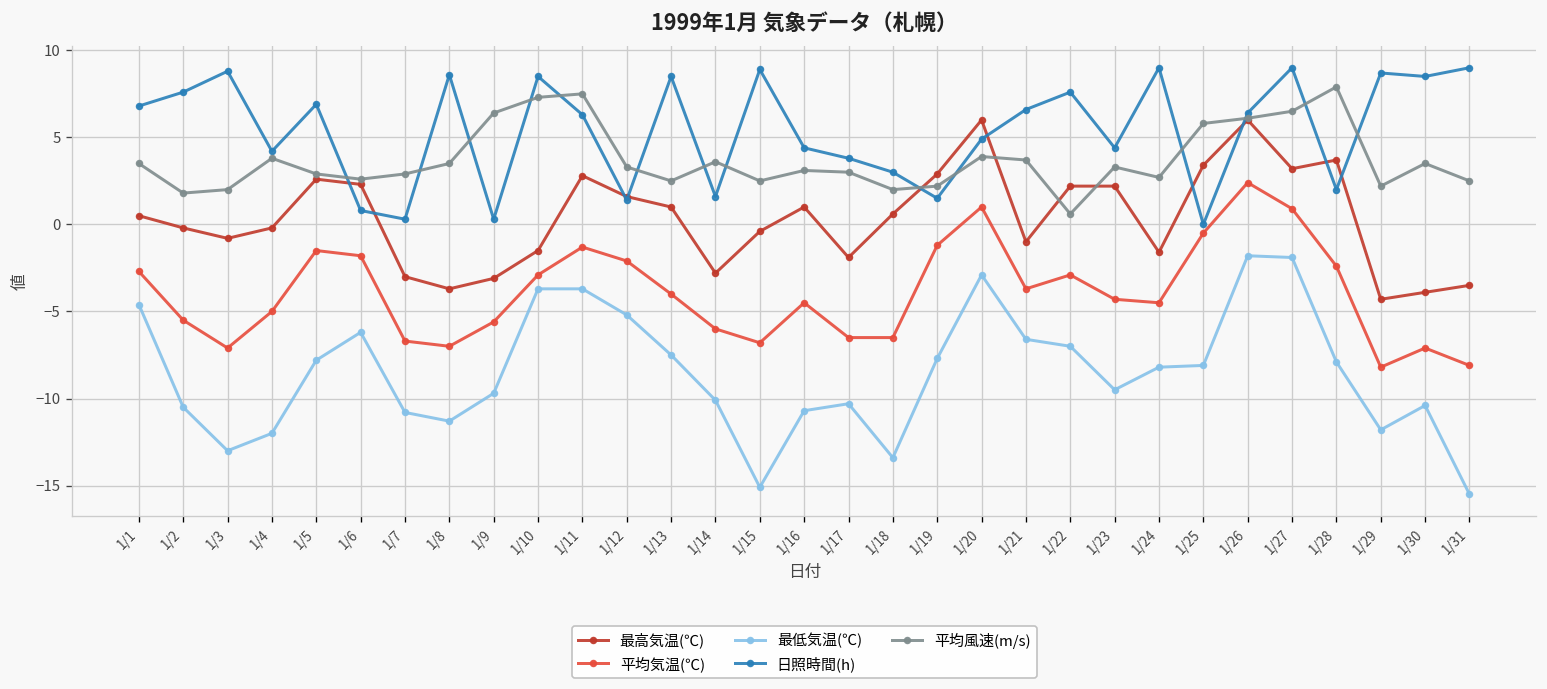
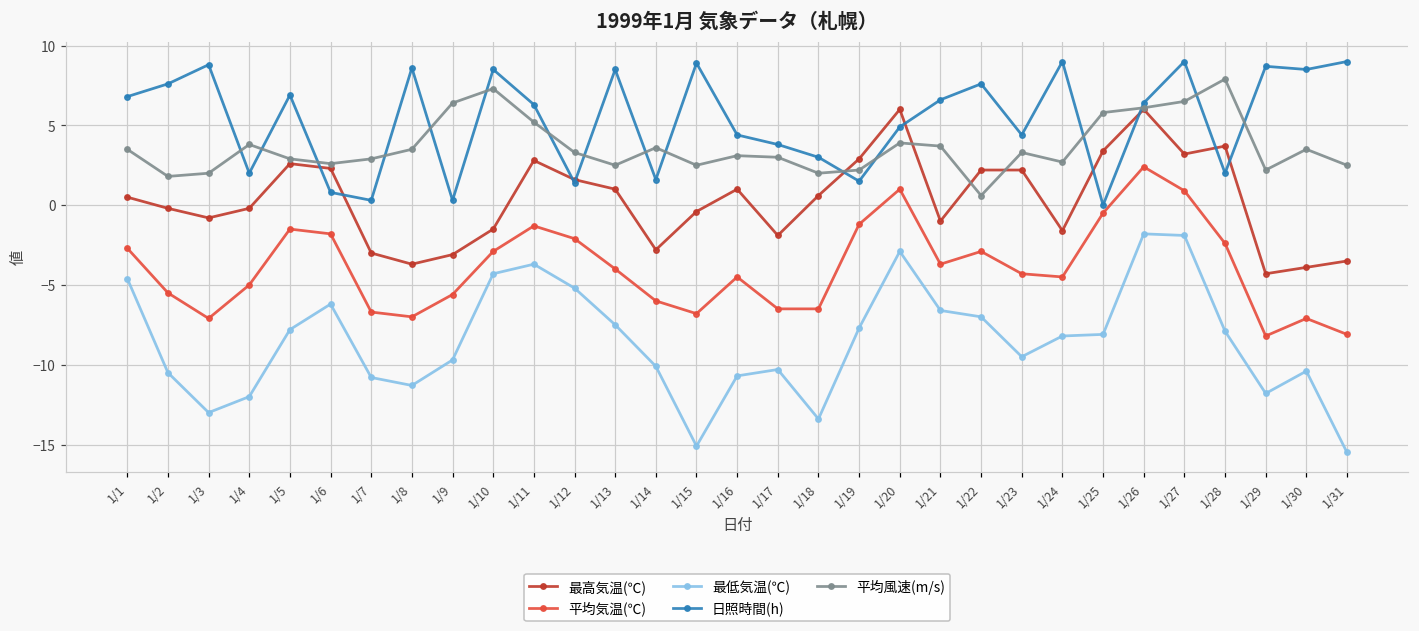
  {
    "最低気温(℃)": {
      "1/1": -4.6,
      "1/2": -10.5,
      "1/3": -13.0,
      "1/4": -12.0,
      "1/5": -7.8,
      "1/6": -6.2,
      "1/7": -10.8,
      "1/8": -11.3,
      "1/9": -9.7,
-     "1/10": -3.7,
+     "1/10": -4.3,
      "1/11": -3.7,
      "1/12": -5.2,
      "1/13": -7.5,
      "1/14": -10.1,
      "1/15": -15.1,
      "1/16": -10.7,
      "1/17": -10.3,
      "1/18": -13.4,
      "1/19": -7.7,
      "1/20": -2.9,
      "1/21": -6.6,
      "1/22": -7.0,
      "1/23": -9.5,
      "1/24": -8.2,
      "1/25": -8.1,
      "1/26": -1.8,
      "1/27": -1.9,
      "1/28": -7.9,
      "1/29": -11.8,
      "1/30": -10.4,
      "1/31": -15.5
    },
    "日照時間(h)": {
      "1/1": 6.8,
      "1/2": 7.6,
      "1/3": 8.8,
-     "1/4": 4.2,
+     "1/4": 2.0,
      "1/5": 6.9,
      "1/6": 0.8,
      "1/7": 0.3,
      "1/8": 8.6,
      "1/9": 0.3,
      "1/10": 8.5,
      "1/11": 6.3,
      "1/12": 1.4,
      "1/13": 8.5,
      "1/14": 1.6,
      "1/15": 8.9,
      "1/16": 4.4,
      "1/17": 3.8,
      "1/18": 3.0,
      "1/19": 1.5,
      "1/20": 4.9,
      "1/21": 6.6,
      "1/22": 7.6,
      "1/23": 4.4,
      "1/24": 9.0,
      "1/25": 0.0,
      "1/26": 6.4,
      "1/27": 9.0,
      "1/28": 2.0,
      "1/29": 8.7,
      "1/30": 8.5,
      "1/31": 9.0
    },
    "平均風速(m/s)": {
      "1/1": 3.5,
      "1/2": 1.8,
      "1/3": 2.0,
      "1/4": 3.8,
      "1/5": 2.9,
      "1/6": 2.6,
      "1/7": 2.9,
      "1/8": 3.5,
      "1/9": 6.4,
      "1/10": 7.3,
-     "1/11": 7.5,
+     "1/11": 5.2,
      "1/12": 3.3,
      "1/13": 2.5,
      "1/14": 3.6,
      "1/15": 2.5,
      "1/16": 3.1,
      "1/17": 3.0,
      "1/18": 2.0,
      "1/19": 2.2,
      "1/20": 3.9,
      "1/21": 3.7,
      "1/22": 0.6,
      "1/23": 3.3,
      "1/24": 2.7,
      "1/25": 5.8,
      "1/27": 6.5,
      "1/28": 7.9,
      "1/29": 2.2,
      "1/30": 3.5,
      "1/31": 2.5
    }
  }
